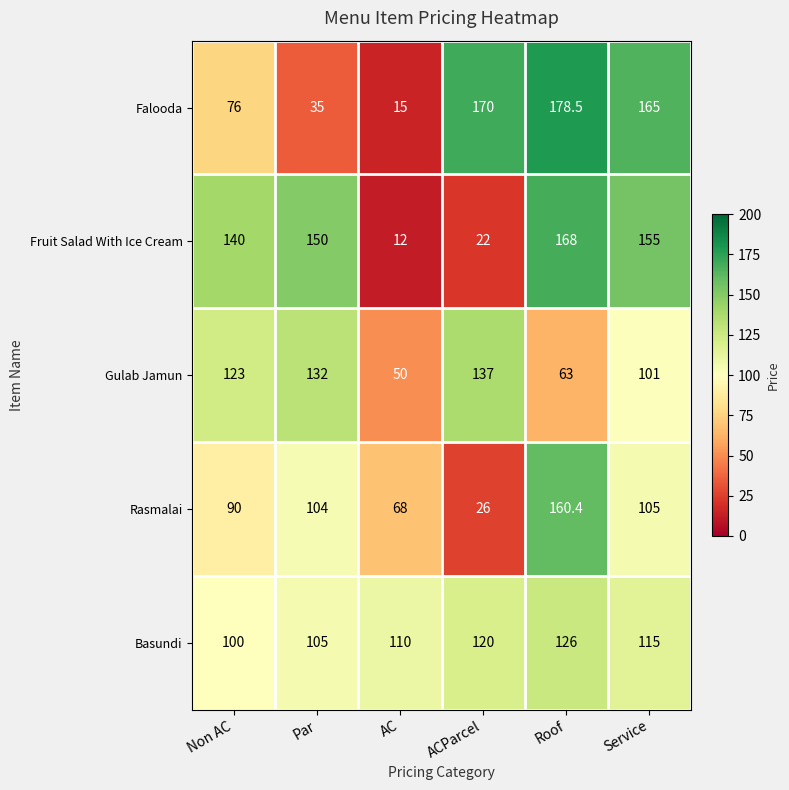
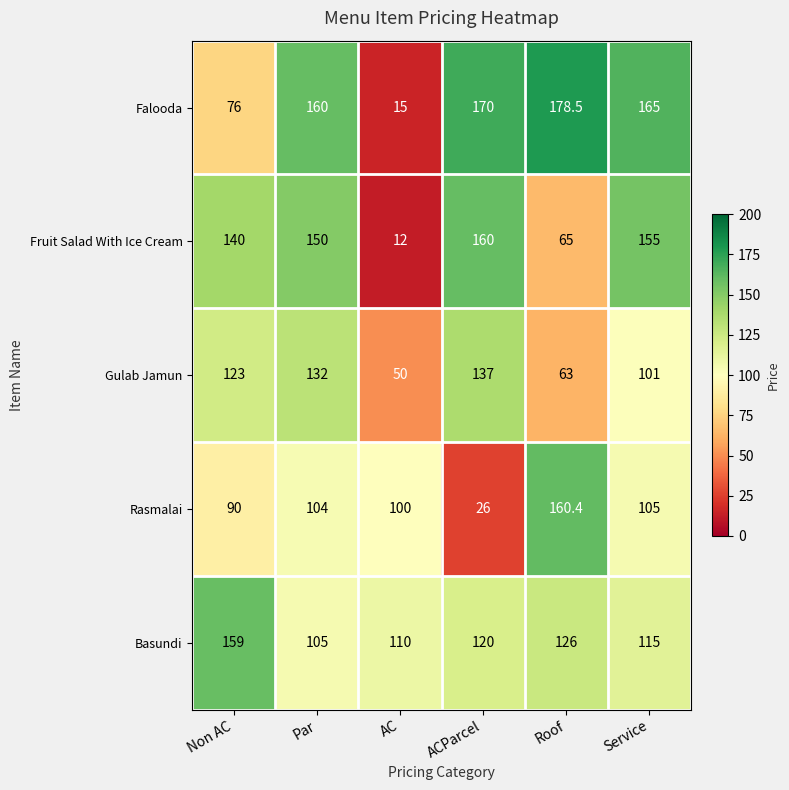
  {
    "Falooda": {
      "Non AC": 76,
-     "Par": 35,
+     "Par": 160,
      "AC": 15,
      "ACParcel": 170,
      "Roof": 178.5,
      "Service": 165
    },
    "Fruit Salad With Ice Cream": {
      "Non AC": 140,
      "Par": 150,
      "AC": 12,
-     "ACParcel": 22,
-     "Roof": 168,
+     "ACParcel": 160,
+     "Roof": 65,
      "Service": 155
    },
    "Gulab Jamun": {
      "Non AC": 123,
      "Par": 132,
      "AC": 50,
      "ACParcel": 137,
      "Roof": 63,
      "Service": 101
    },
    "Rasmalai": {
      "Non AC": 90,
      "Par": 104,
-     "AC": 68,
+     "AC": 100,
      "ACParcel": 26,
      "Roof": 160.4,
      "Service": 105
    },
    "Basundi": {
-     "Non AC": 100,
+     "Non AC": 159,
      "Par": 105,
      "AC": 110,
      "ACParcel": 120,
      "Roof": 126,
      "Service": 115
    }
  }
